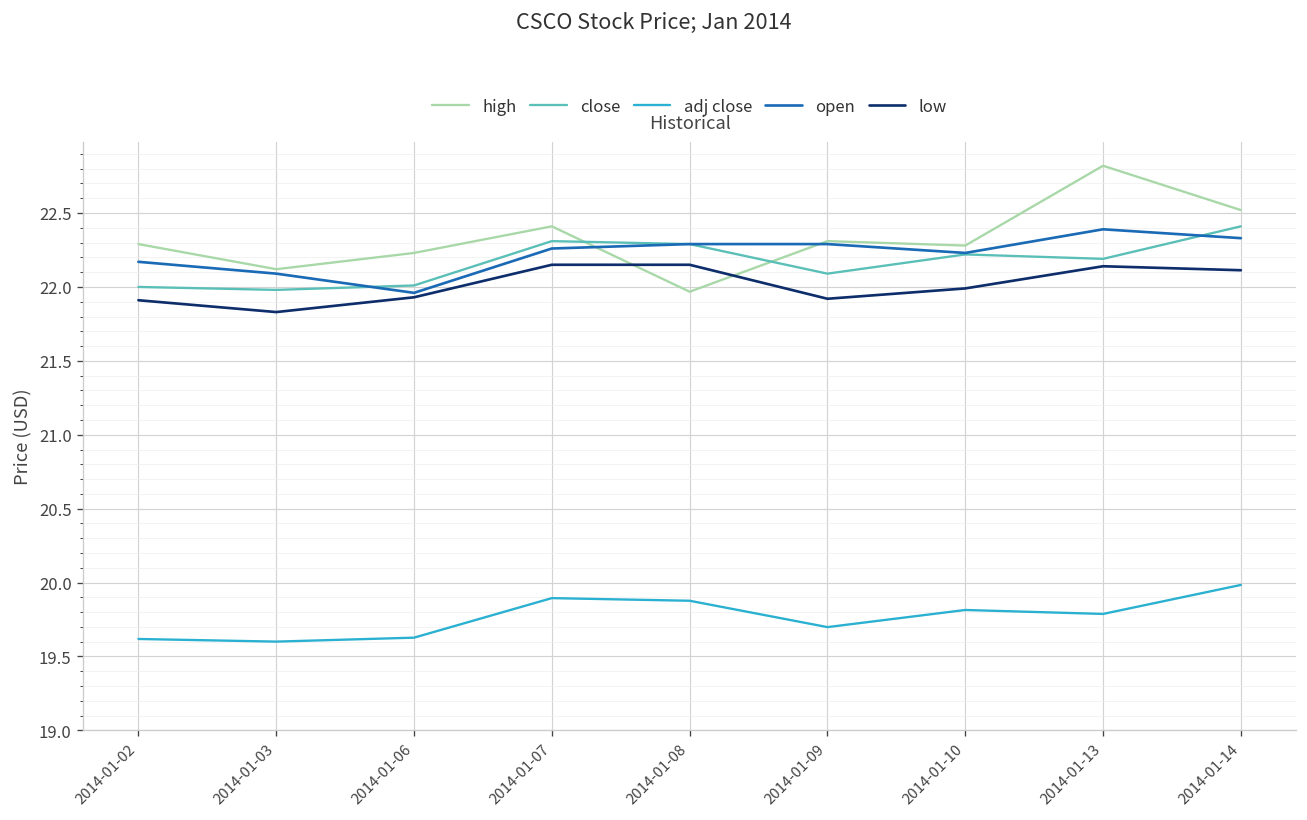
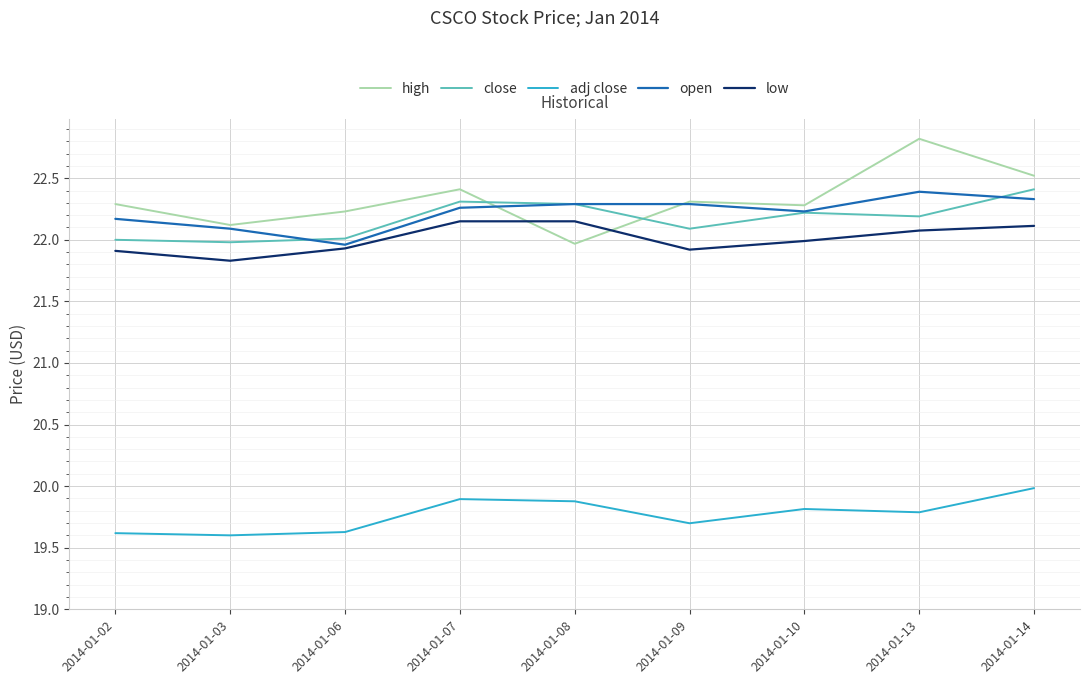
  {
    "high": {
      "2014-01-02": 22.29,
      "2014-01-03": 22.12,
      "2014-01-06": 22.23,
      "2014-01-07": 22.41,
      "2014-01-08": 21.97,
      "2014-01-10": 22.28,
      "2014-01-13": 22.82,
      "2014-01-14": 22.52
    },
    "open": {
      "2014-01-02": 22.17,
      "2014-01-03": 22.09,
      "2014-01-06": 21.96,
      "2014-01-07": 22.26,
      "2014-01-13": 22.39,
      "2014-01-14": 22.33
    },
    "low": {
      "2014-01-02": 21.91,
      "2014-01-03": 21.83,
      "2014-01-06": 21.93,
      "2014-01-07": 22.15,
      "2014-01-08": 22.15,
      "2014-01-09": 21.92,
      "2014-01-10": 21.99,
-     "2014-01-13": 22.14,
+     "2014-01-13": 22.07,
      "2014-01-14": 22.11
    }
  }
